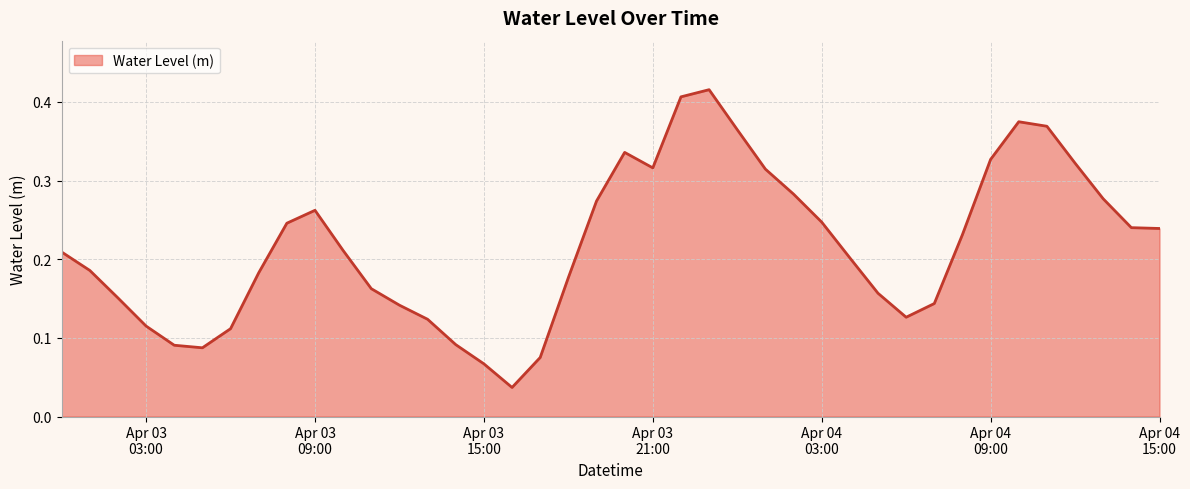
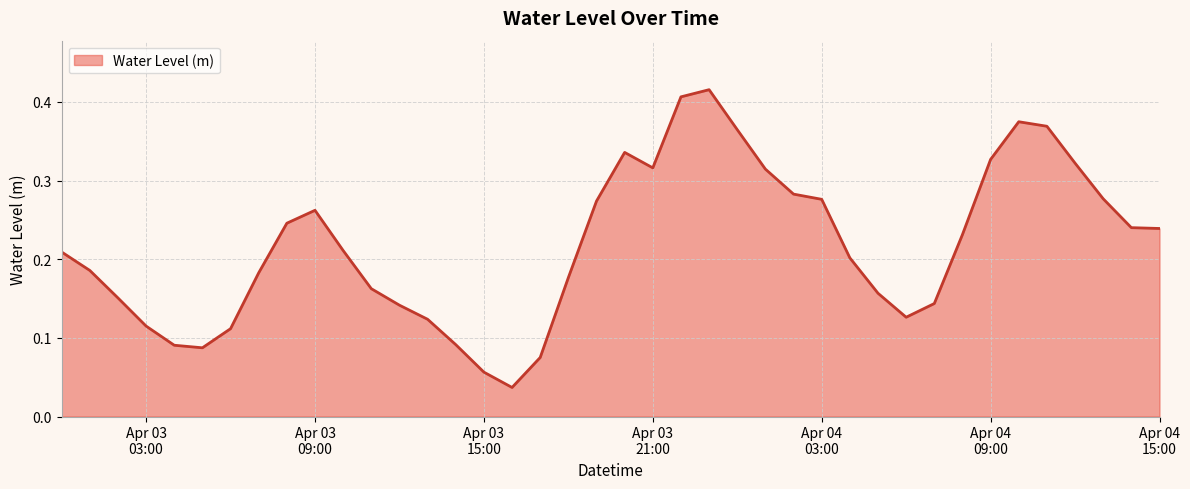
  {
    "Apr 03 03:00": 0.12,
    "Apr 03 09:00": 0.26,
-   "Apr 03 15:00": 0.07,
+   "Apr 03 15:00": 0.06,
    "Apr 03 21:00": 0.32,
-   "Apr 04 03:00": 0.25,
+   "Apr 04 03:00": 0.28,
    "Apr 04 09:00": 0.33,
    "Apr 04 15:00": 0.24
  }
